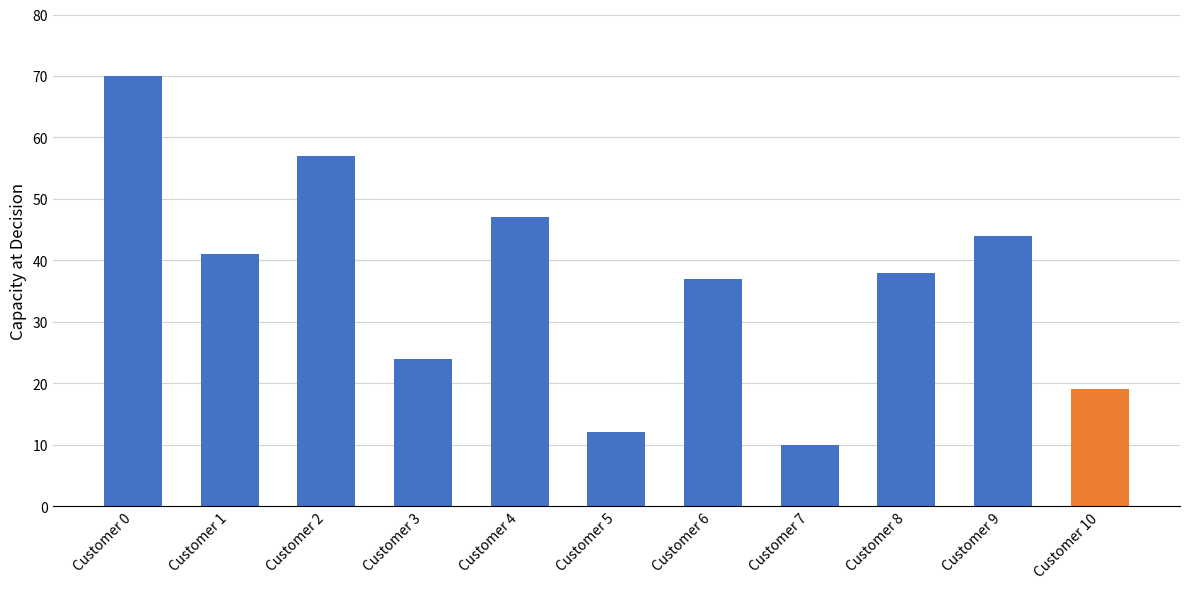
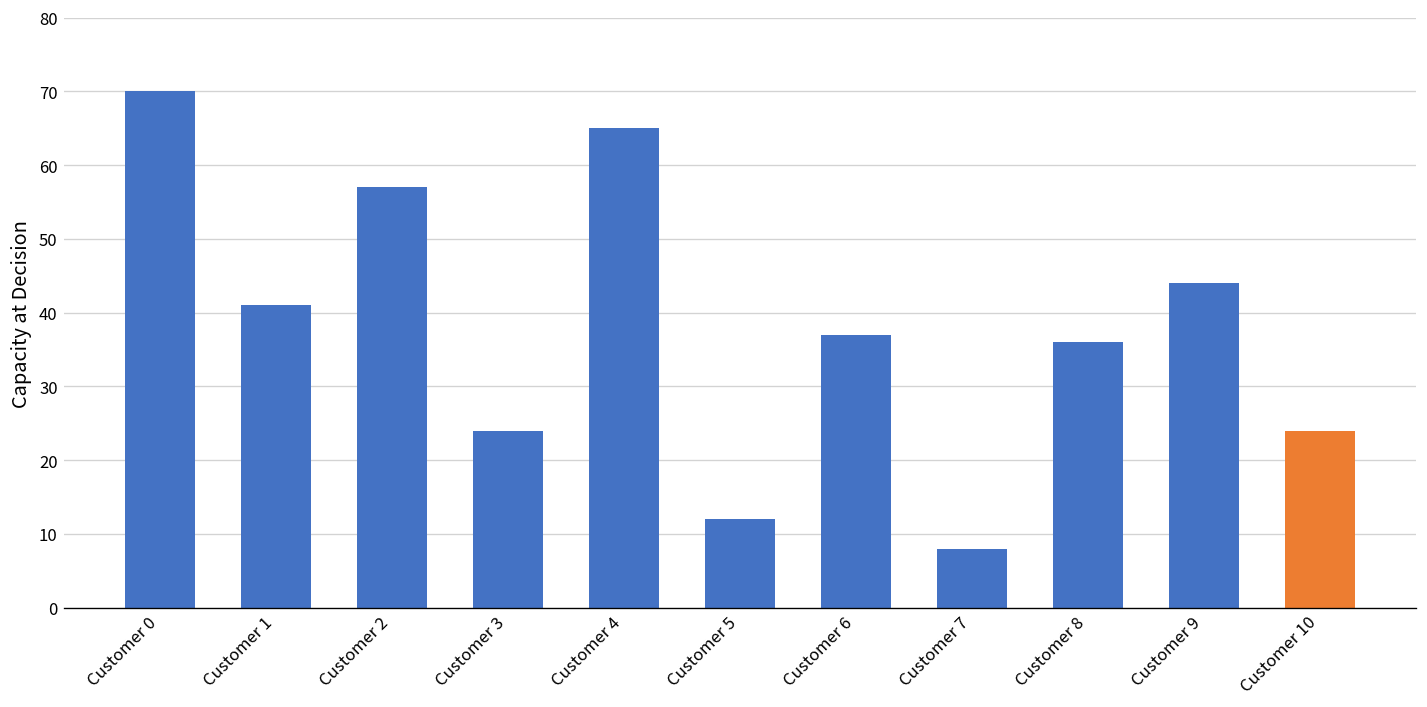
  {
    "Customer 0": 70,
    "Customer 1": 41,
    "Customer 2": 57,
    "Customer 3": 24,
-   "Customer 4": 47,
+   "Customer 4": 65,
    "Customer 5": 12,
    "Customer 6": 37,
-   "Customer 7": 10,
-   "Customer 8": 38,
+   "Customer 7": 8,
+   "Customer 8": 36,
    "Customer 9": 44,
-   "Customer 10": 19
+   "Customer 10": 24
  }
